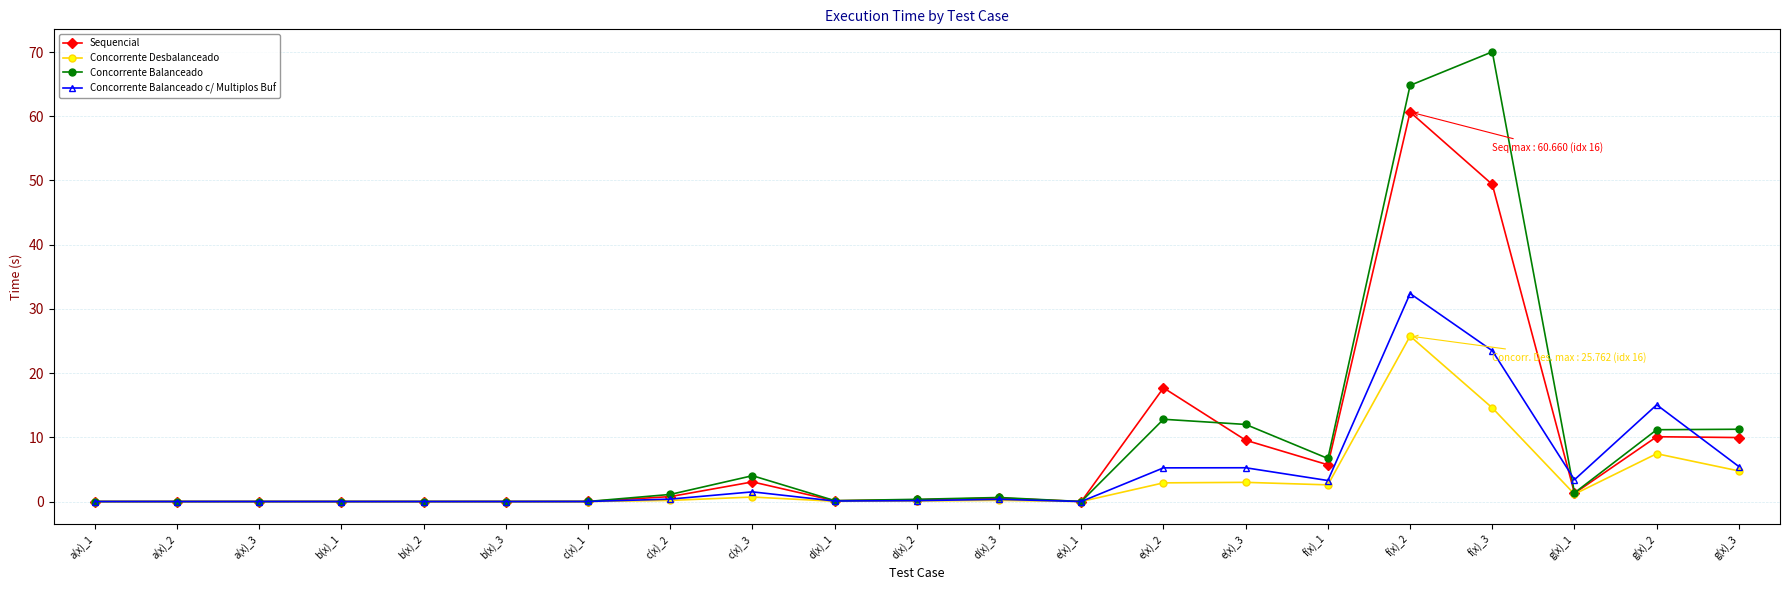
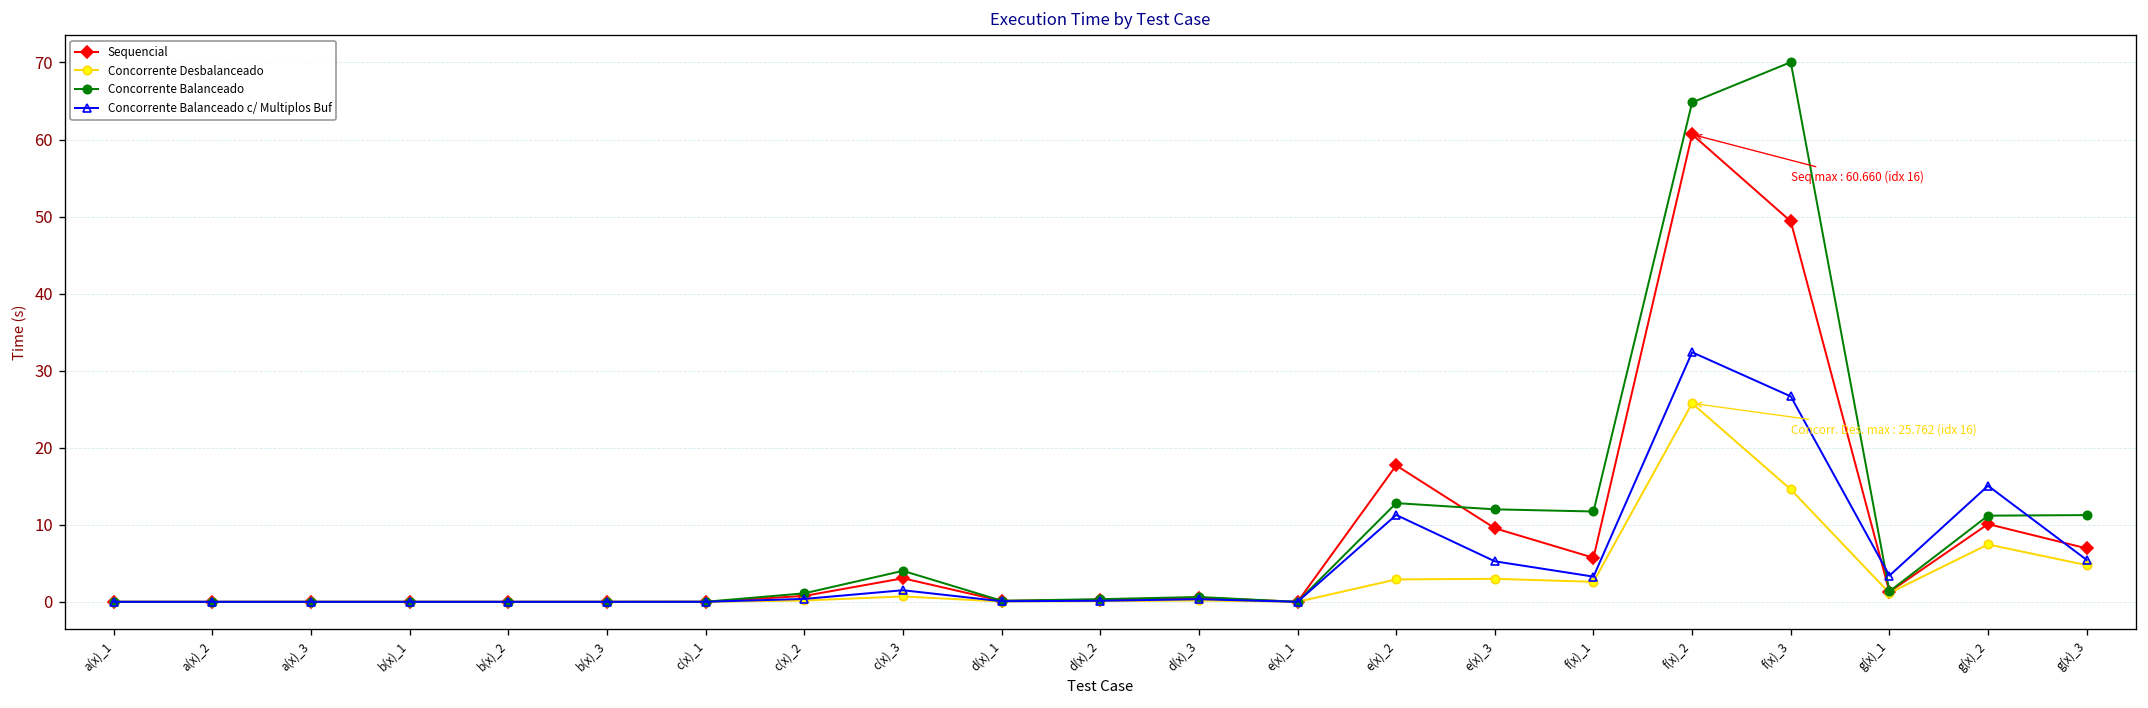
  {
    "Sequencial": {
      "c(x)_3": 3,
      "e(x)_2": 18,
      "e(x)_3": 10,
      "f(x)_1": 6,
      "f(x)_3": 49,
      "g(x)_2": 10,
-     "g(x)_3": 10
+     "g(x)_3": 7
    },
    "Concorrente Desbalanceado": {
      "c(x)_3": 1,
      "e(x)_2": 3,
      "e(x)_3": 3,
      "f(x)_1": 3,
      "f(x)_2": 26,
      "f(x)_3": 15,
      "g(x)_2": 7,
      "g(x)_3": 5
    },
    "Concorrente Balanceado": {
      "c(x)_3": 4,
      "e(x)_2": 13,
      "e(x)_3": 12,
-     "f(x)_1": 7,
+     "f(x)_1": 12,
      "f(x)_2": 65,
      "f(x)_3": 70,
      "g(x)_2": 11,
      "g(x)_3": 11
    },
    "Concorrente Balanceado c/ Multiplos Buf": {
      "c(x)_3": 2,
-     "e(x)_2": 5,
+     "e(x)_2": 11,
      "e(x)_3": 5,
      "f(x)_1": 3,
      "f(x)_2": 32,
-     "f(x)_3": 23,
+     "f(x)_3": 27,
      "g(x)_1": 3,
      "g(x)_2": 15,
      "g(x)_3": 5
    }
  }
